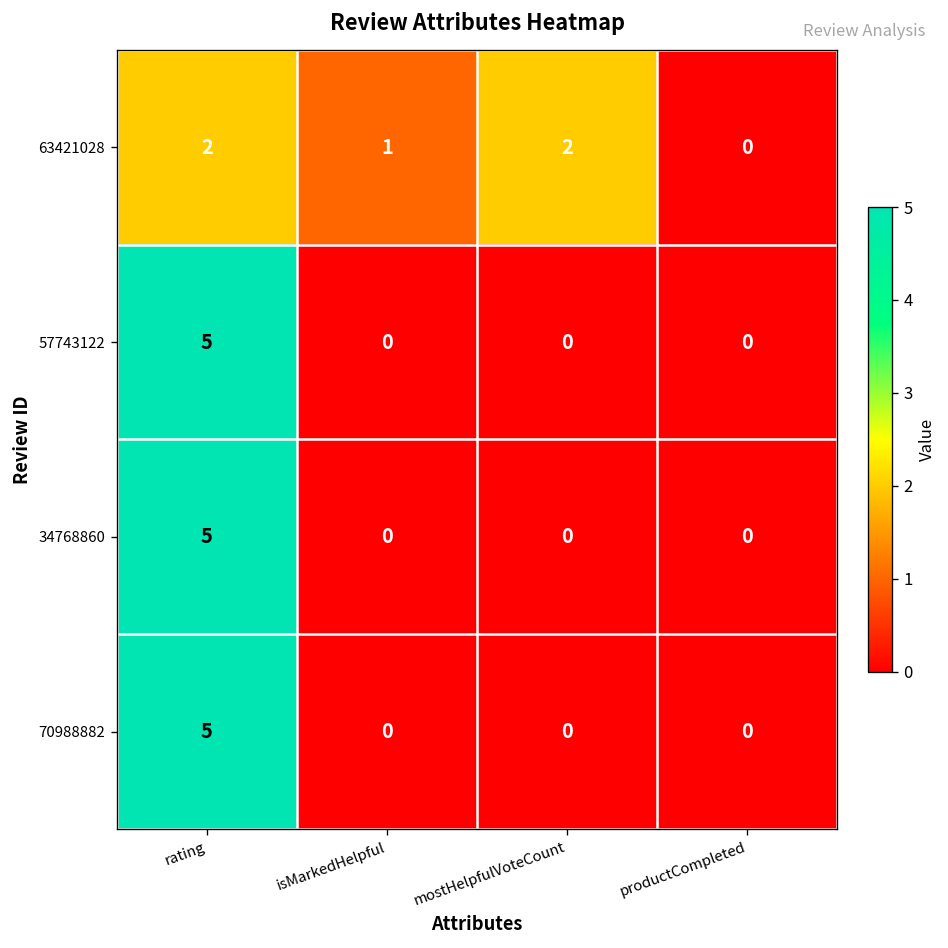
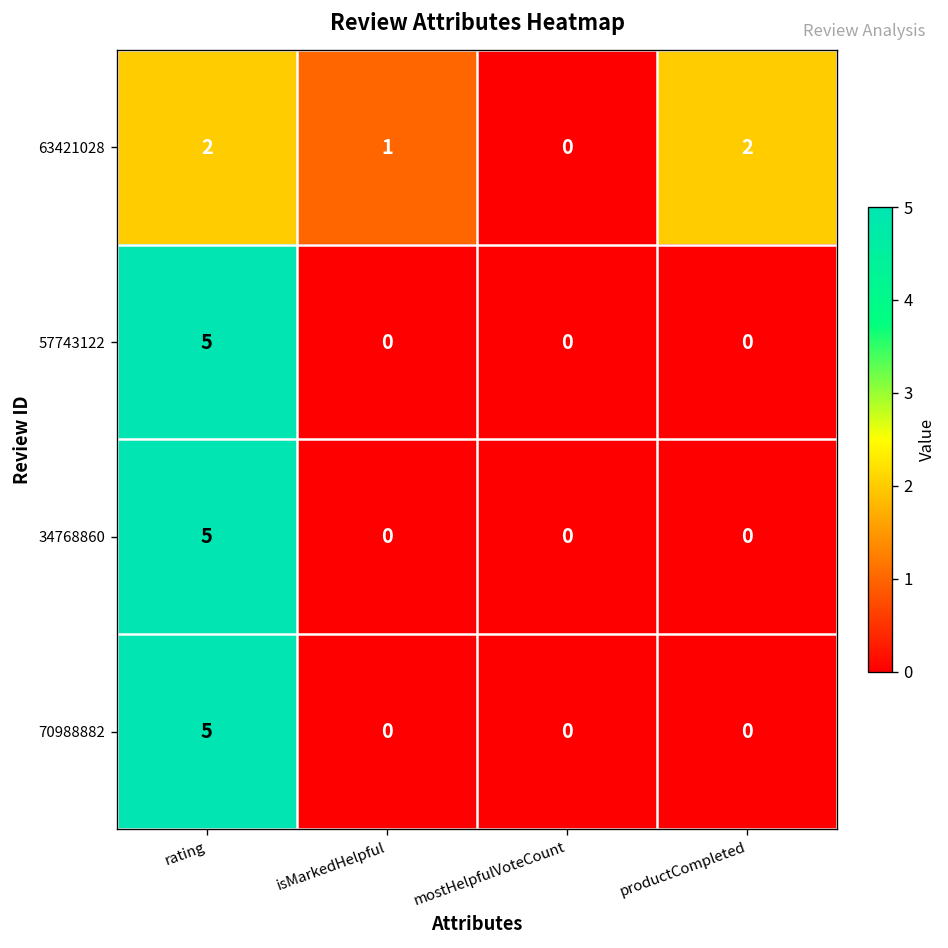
  {
    "63421028": {
      "rating": 2,
      "isMarkedHelpful": 1,
-     "mostHelpfulVoteCount": 2,
-     "productCompleted": 0
+     "mostHelpfulVoteCount": 0,
+     "productCompleted": 2
    },
    "57743122": {
      "rating": 5,
      "isMarkedHelpful": 0,
      "mostHelpfulVoteCount": 0,
      "productCompleted": 0
    },
    "34768860": {
      "rating": 5,
      "isMarkedHelpful": 0,
      "mostHelpfulVoteCount": 0,
      "productCompleted": 0
    },
    "70988882": {
      "rating": 5,
      "isMarkedHelpful": 0,
      "mostHelpfulVoteCount": 0,
      "productCompleted": 0
    }
  }
